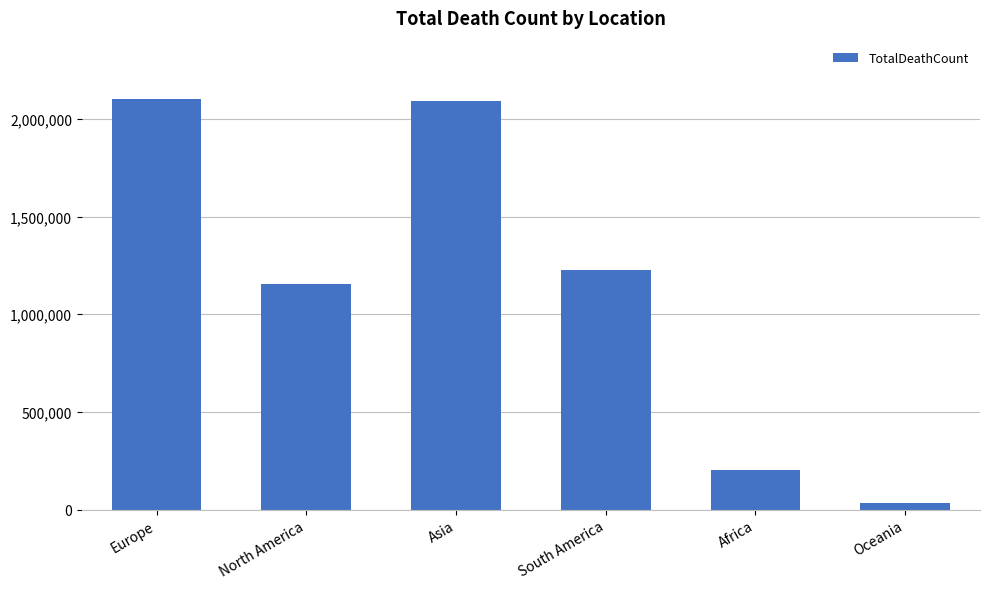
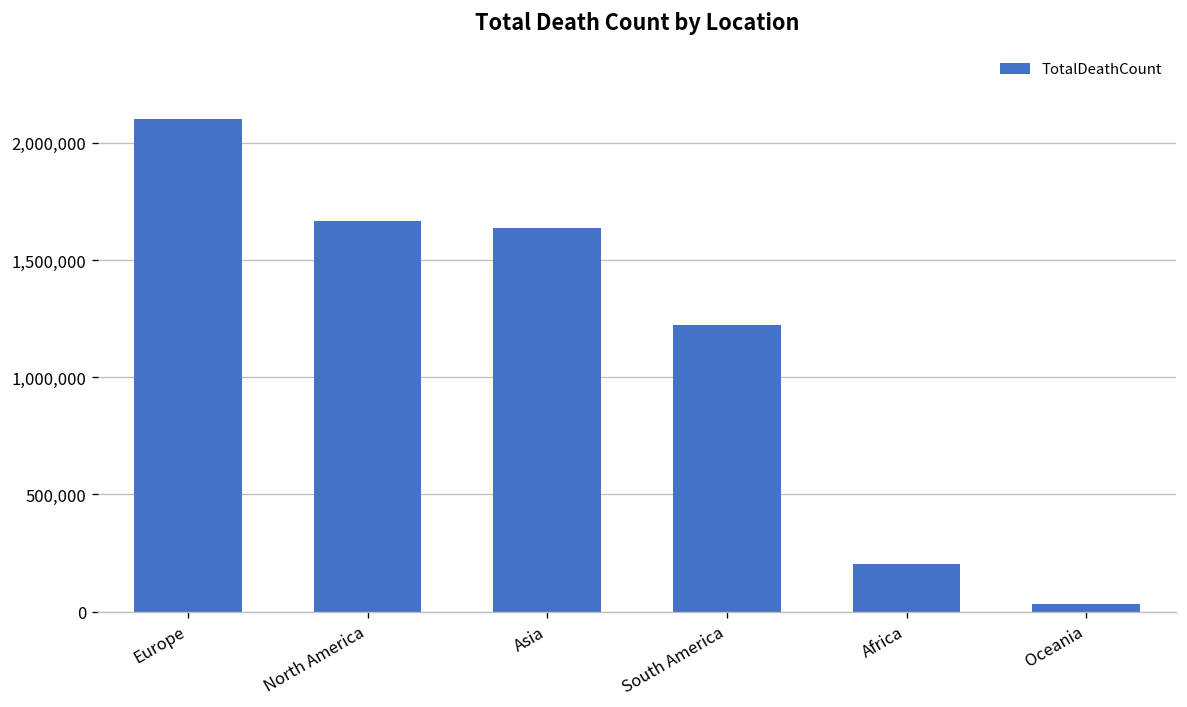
  {
    "Europe": "2,100,000",
-   "North America": "1,160,000",
-   "Asia": "2,090,000",
+   "North America": "1,670,000",
+   "Asia": "1,640,000",
    "South America": "1,220,000",
    "Africa": "200,000",
    "Oceania": "30,000"
  }
